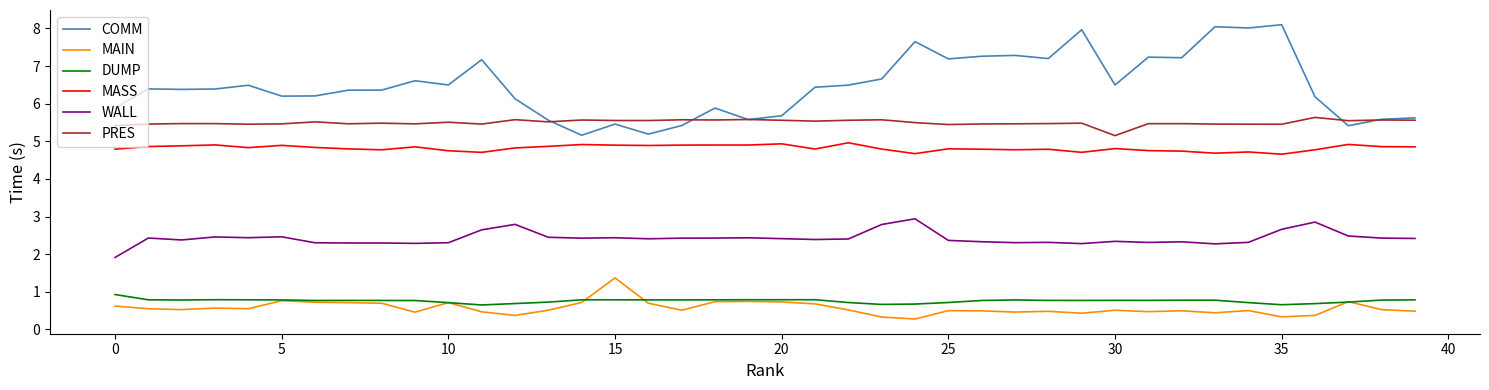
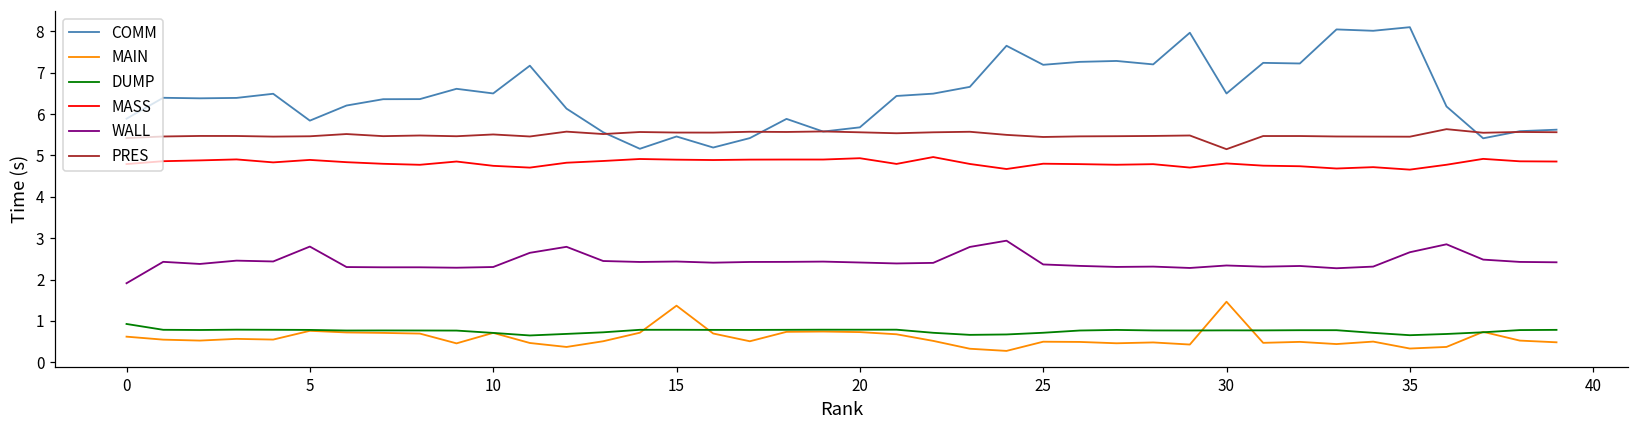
  {
    "COMM": {
-     "5": 6.2,
+     "5": 5.8,
      "10": 6.5,
      "15": 5.5,
      "20": 5.7,
      "25": 7.2,
      "30": 6.5,
      "35": 8.1
    },
    "MAIN": {
      "0": 0.6,
      "15": 1.4,
      "25": 0.5,
-     "30": 0.5,
+     "30": 1.5,
      "35": 0.3
    },
    "DUMP": {
      "0": 0.9,
      "15": 0.8,
      "25": 0.7,
      "30": 0.8,
      "35": 0.7
    },
    "MASS": {
      "0": 4.8,
      "5": 4.9,
      "10": 4.7,
      "15": 4.9,
      "20": 4.9,
      "25": 4.8,
      "30": 4.8,
      "35": 4.7
    },
    "WALL": {
      "0": 1.9,
-     "5": 2.5,
+     "5": 2.8,
      "10": 2.3,
      "15": 2.4,
      "20": 2.4,
      "25": 2.4,
      "30": 2.3,
      "35": 2.7
    },
    "PRES": {
      "5": 5.5,
      "10": 5.5,
      "15": 5.6,
      "20": 5.6,
      "25": 5.4,
      "30": 5.2,
      "35": 5.5
    }
  }
